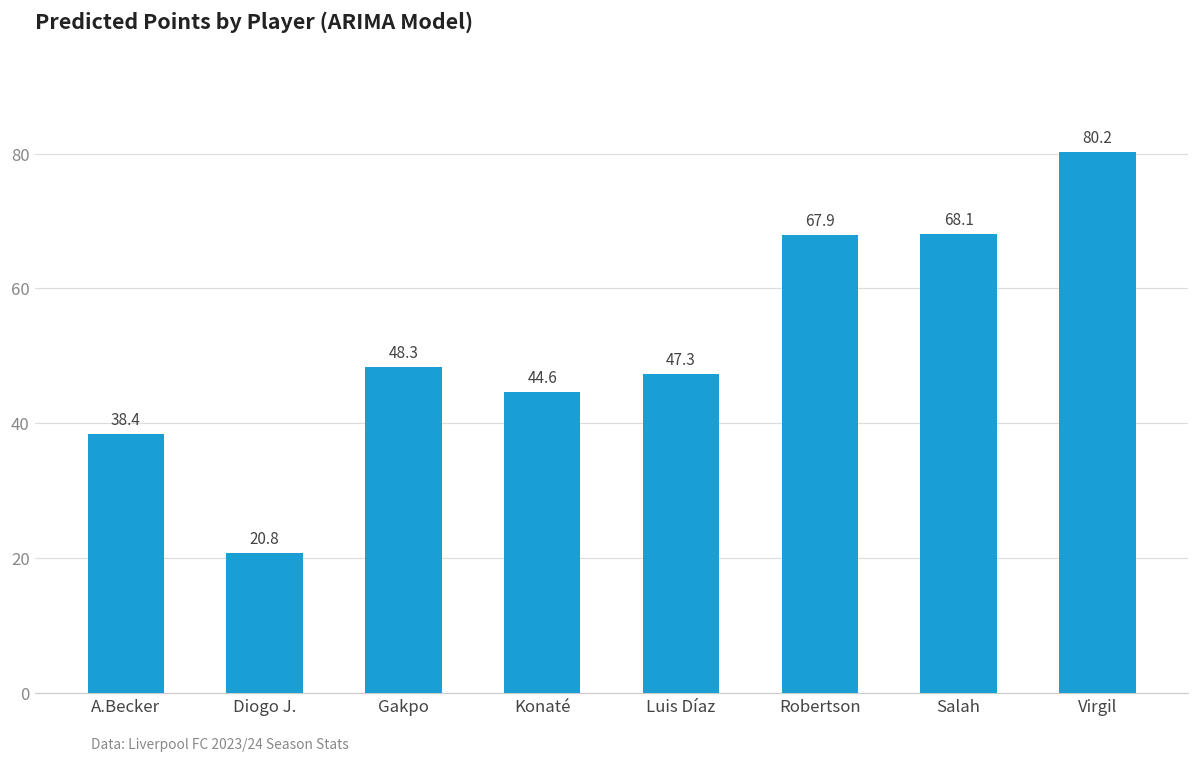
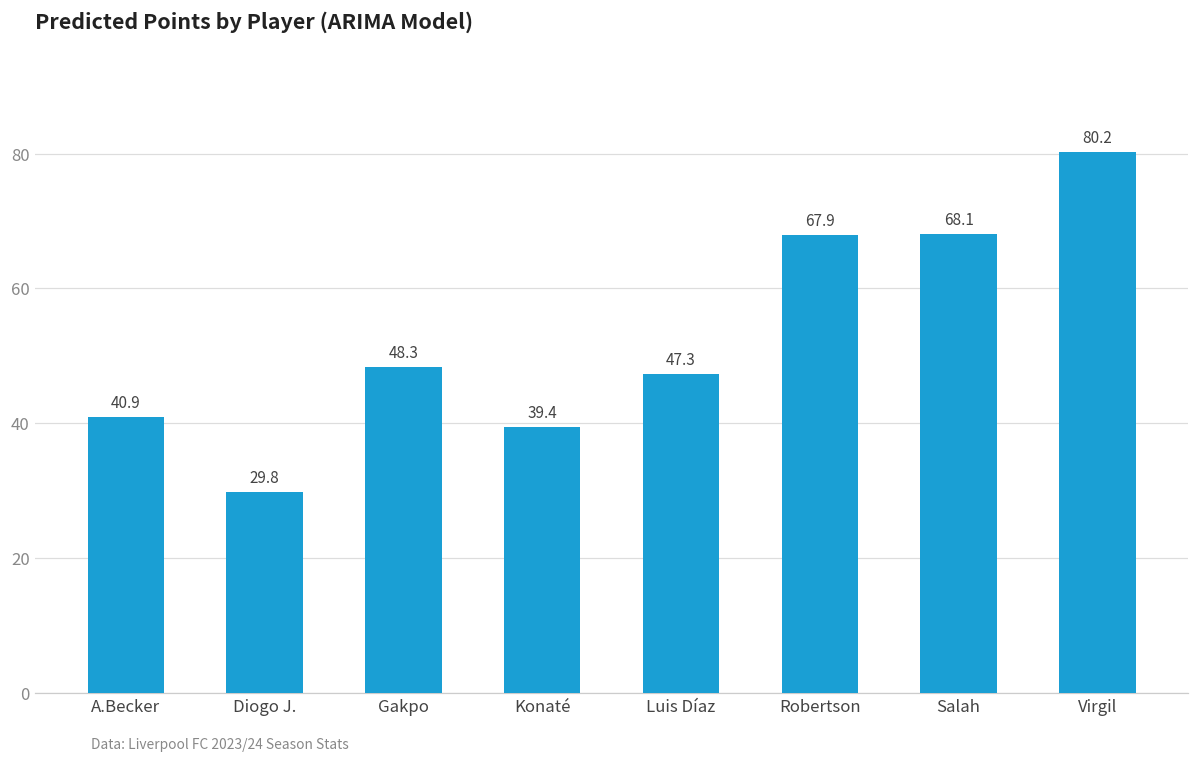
  {
-   "A.Becker": 38.4,
-   "Diogo J.": 20.8,
+   "A.Becker": 40.9,
+   "Diogo J.": 29.8,
    "Gakpo": 48.3,
-   "Konaté": 44.6,
+   "Konaté": 39.4,
    "Luis Díaz": 47.3,
    "Robertson": 67.9,
    "Salah": 68.1,
    "Virgil": 80.2
  }
